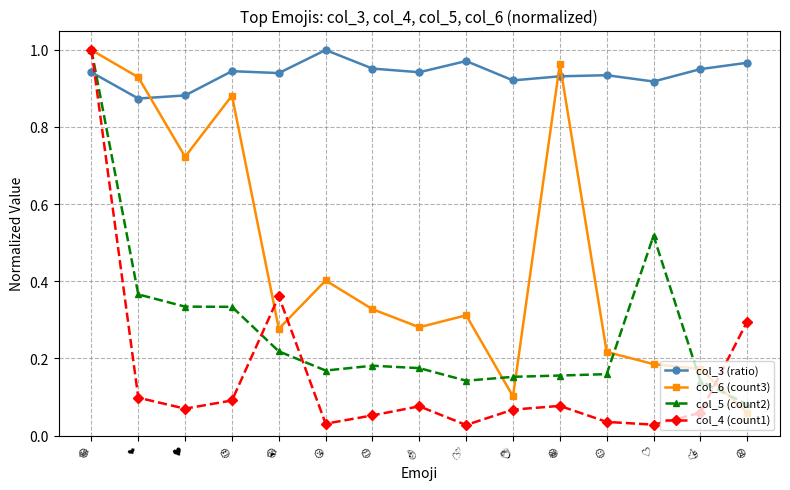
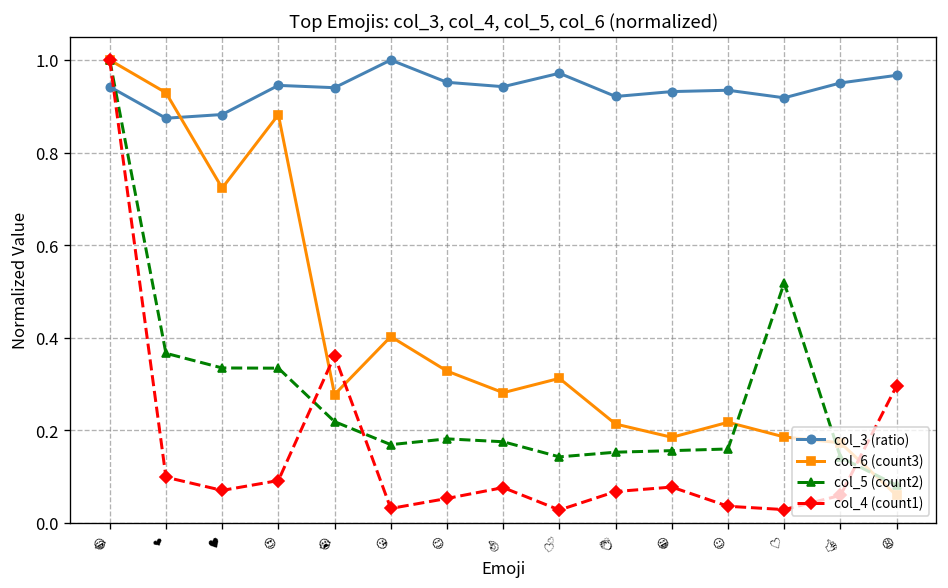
  {
    "col_3 (ratio)": {
      "😂": 0.94,
      "❤": 0.87,
      "♥": 0.88,
      "😍": 0.95,
      "😭": 0.94,
      "😘": 1.00,
      "😊": 0.95,
      "👌": 0.94,
      "💕": 0.97,
      "👏": 0.92,
      "😁": 0.93,
      "☺": 0.93,
      "♡": 0.92,
      "👍": 0.95,
      "😩": 0.97
    },
    "col_6 (count3)": {
      "❤": 0.93,
      "♥": 0.72,
      "😍": 0.88,
      "😭": 0.28,
      "😘": 0.40,
      "😊": 0.33,
      "👌": 0.28,
      "💕": 0.31,
-     "👏": 0.10,
-     "😁": 0.96,
+     "👏": 0.21,
+     "😁": 0.18,
      "☺": 0.22,
      "♡": 0.19
    },
    "col_5 (count2)": {
      "❤": 0.37,
      "♥": 0.33,
      "😍": 0.33,
      "😭": 0.22,
      "😘": 0.17,
      "😊": 0.18,
      "👌": 0.17,
      "💕": 0.14,
      "👏": 0.15,
      "😁": 0.16,
      "☺": 0.16,
      "♡": 0.52
    },
    "col_4 (count1)": {
      "❤": 0.10,
      "♥": 0.07,
      "😍": 0.09,
      "😭": 0.36,
      "😘": 0.03,
      "😊": 0.05,
      "👌": 0.08,
      "💕": 0.03,
      "👏": 0.07,
      "😁": 0.08,
      "☺": 0.04,
      "♡": 0.03,
      "😩": 0.30
    }
  }
